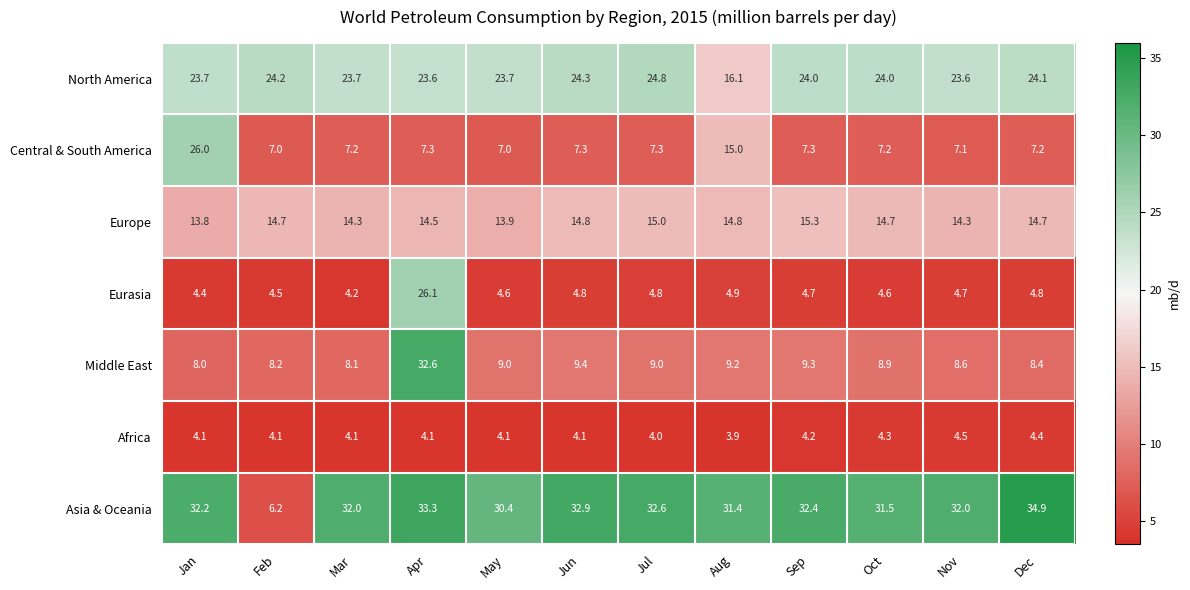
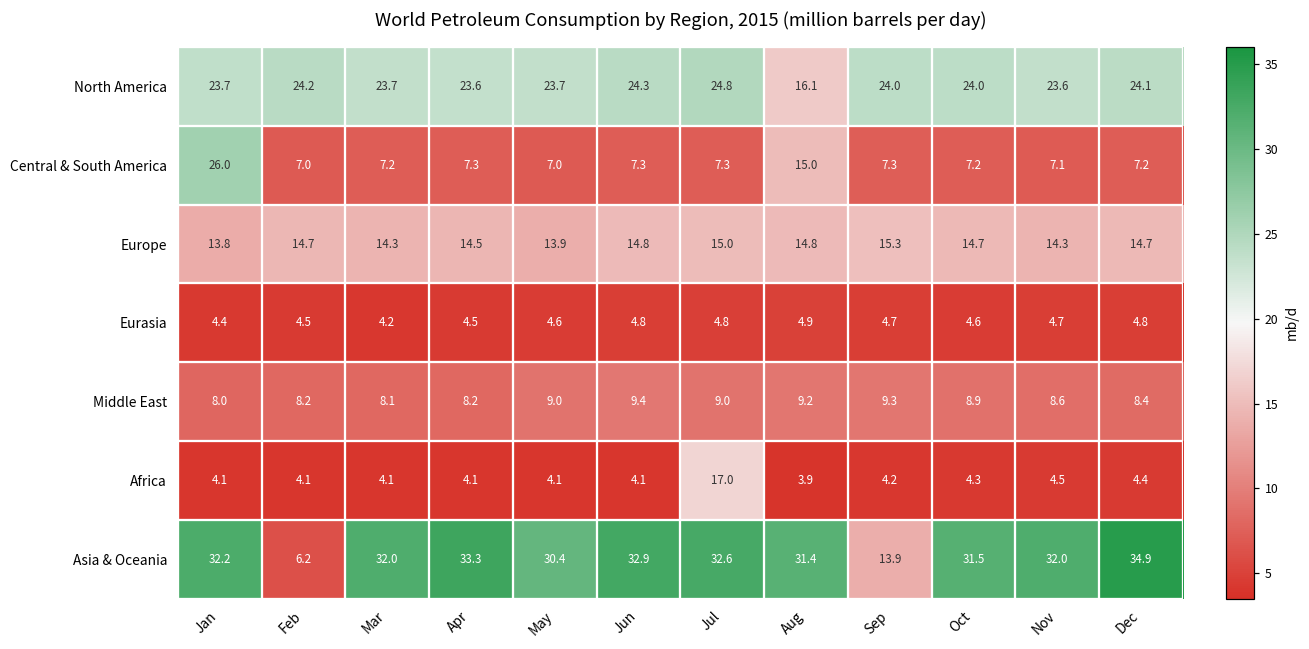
  {
    "North America": {
      "Jan": 23.7,
      "Feb": 24.2,
      "Mar": 23.7,
      "Apr": 23.6,
      "May": 23.7,
      "Jun": 24.3,
      "Jul": 24.8,
      "Aug": 16.1,
      "Sep": 24.0,
      "Oct": 24.0,
      "Nov": 23.6,
      "Dec": 24.1
    },
    "Central & South America": {
      "Jan": 26.0,
      "Feb": 7.0,
      "Mar": 7.2,
      "Apr": 7.3,
      "May": 7.0,
      "Jun": 7.3,
      "Jul": 7.3,
      "Aug": 15.0,
      "Sep": 7.3,
      "Oct": 7.2,
      "Nov": 7.1,
      "Dec": 7.2
    },
    "Europe": {
      "Jan": 13.8,
      "Feb": 14.7,
      "Mar": 14.3,
      "Apr": 14.5,
      "May": 13.9,
      "Jun": 14.8,
      "Jul": 15.0,
      "Aug": 14.8,
      "Sep": 15.3,
      "Oct": 14.7,
      "Nov": 14.3,
      "Dec": 14.7
    },
    "Eurasia": {
      "Jan": 4.4,
      "Feb": 4.5,
      "Mar": 4.2,
-     "Apr": 26.1,
+     "Apr": 4.5,
      "May": 4.6,
      "Jun": 4.8,
      "Jul": 4.8,
      "Aug": 4.9,
      "Sep": 4.7,
      "Oct": 4.6,
      "Nov": 4.7,
      "Dec": 4.8
    },
    "Middle East": {
      "Jan": 8.0,
      "Feb": 8.2,
      "Mar": 8.1,
-     "Apr": 32.6,
+     "Apr": 8.2,
      "May": 9.0,
      "Jun": 9.4,
      "Jul": 9.0,
      "Aug": 9.2,
      "Sep": 9.3,
      "Oct": 8.9,
      "Nov": 8.6,
      "Dec": 8.4
    },
    "Africa": {
      "Jan": 4.1,
      "Feb": 4.1,
      "Mar": 4.1,
      "Apr": 4.1,
      "May": 4.1,
      "Jun": 4.1,
-     "Jul": 4.0,
+     "Jul": 17.0,
      "Aug": 3.9,
      "Sep": 4.2,
      "Oct": 4.3,
      "Nov": 4.5,
      "Dec": 4.4
    },
    "Asia & Oceania": {
      "Jan": 32.2,
      "Feb": 6.2,
      "Mar": 32.0,
      "Apr": 33.3,
      "May": 30.4,
      "Jun": 32.9,
      "Jul": 32.6,
      "Aug": 31.4,
-     "Sep": 32.4,
+     "Sep": 13.9,
      "Oct": 31.5,
      "Nov": 32.0,
      "Dec": 34.9
    }
  }
